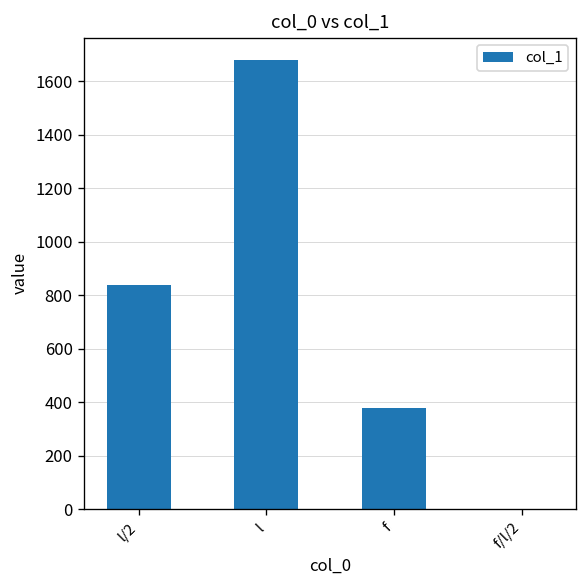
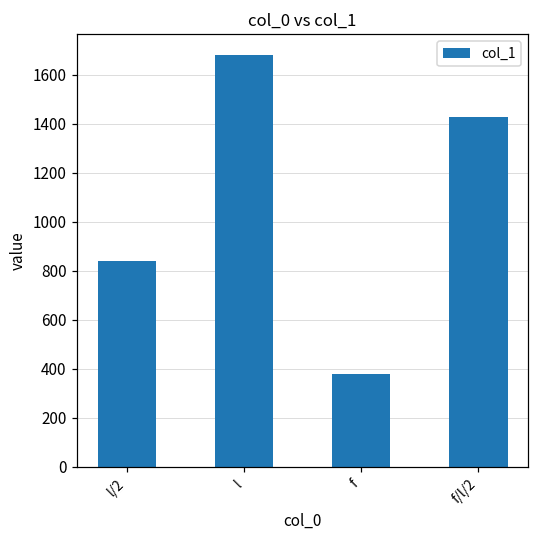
  {
    "l/2": 840,
    "l": 1680,
    "f": 380,
-   "f/l/2": 0
+   "f/l/2": 1430
  }
